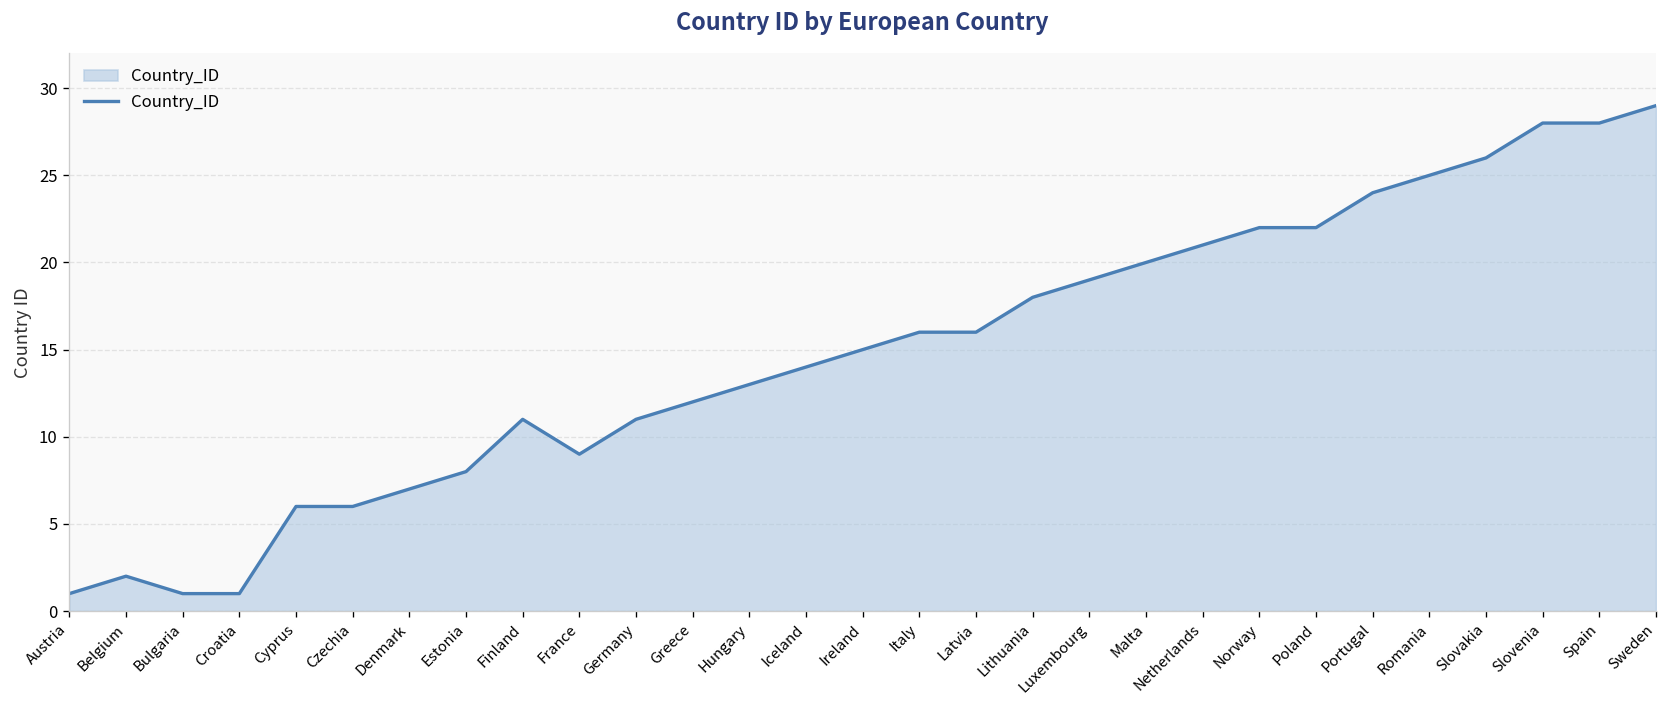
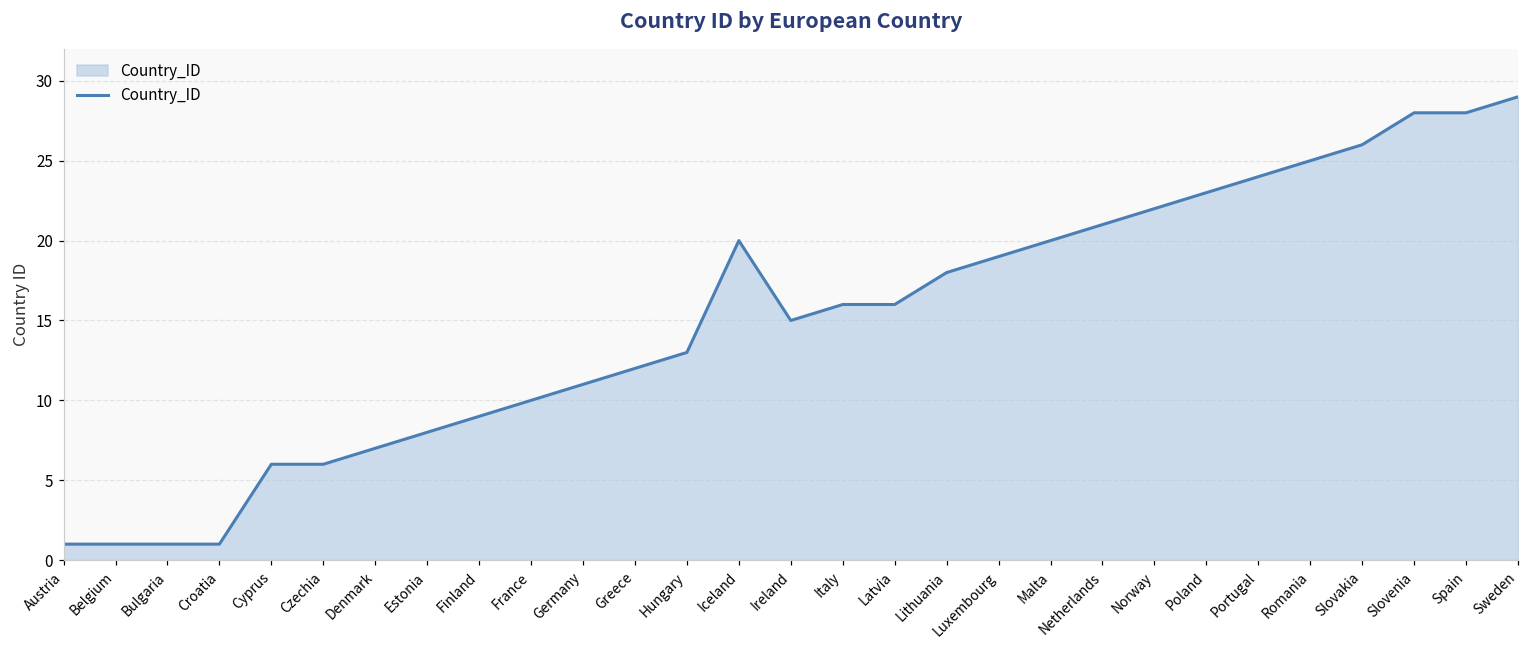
  {
    "Austria": 1,
-   "Belgium": 2,
+   "Belgium": 1,
    "Bulgaria": 1,
    "Croatia": 1,
    "Cyprus": 6,
    "Czechia": 6,
    "Denmark": 7,
    "Estonia": 8,
-   "Finland": 11,
-   "France": 9,
+   "Finland": 9,
+   "France": 10,
    "Germany": 11,
    "Greece": 12,
    "Hungary": 13,
-   "Iceland": 14,
+   "Iceland": 20,
    "Ireland": 15,
    "Italy": 16,
    "Latvia": 16,
    "Lithuania": 18,
    "Luxembourg": 19,
    "Malta": 20,
    "Netherlands": 21,
    "Norway": 22,
-   "Poland": 22,
+   "Poland": 23,
    "Portugal": 24,
    "Romania": 25,
    "Slovakia": 26,
    "Slovenia": 28,
    "Spain": 28,
    "Sweden": 29
  }
